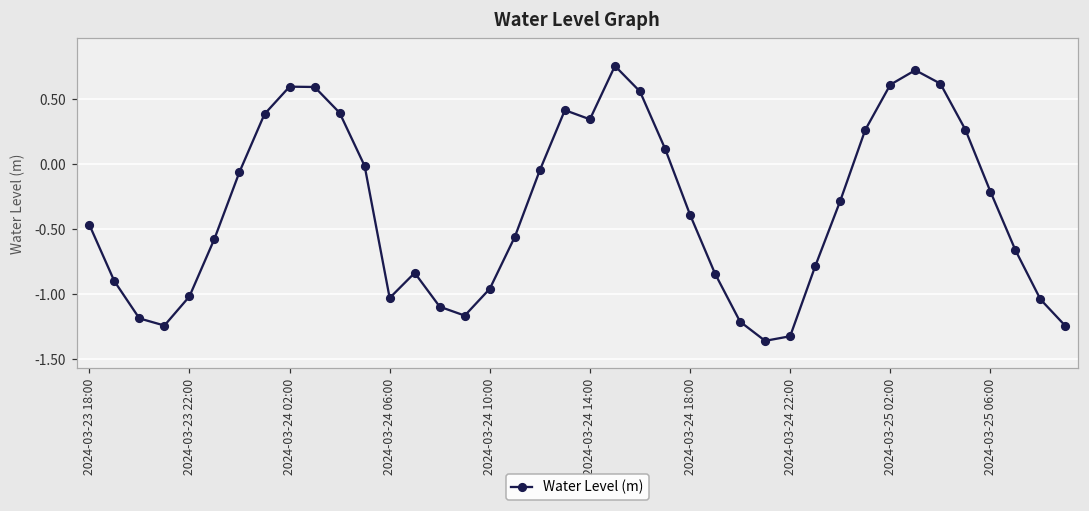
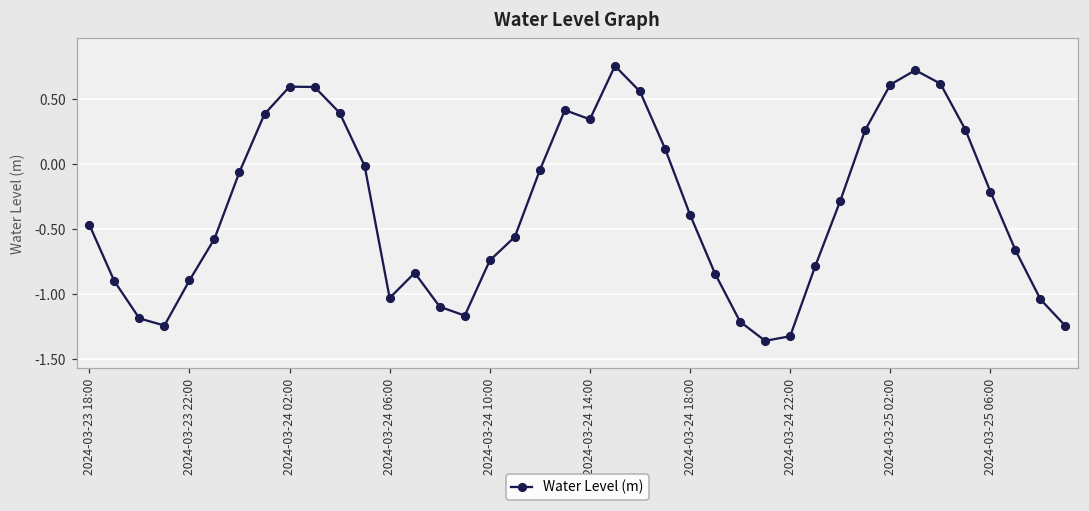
  {
    "2024-03-23 18:00": -0.47,
-   "2024-03-23 22:00": -1.02,
+   "2024-03-23 22:00": -0.90,
    "2024-03-24 02:00": 0.59,
    "2024-03-24 06:00": -1.03,
-   "2024-03-24 10:00": -0.96,
+   "2024-03-24 10:00": -0.74,
    "2024-03-24 14:00": 0.34,
    "2024-03-24 18:00": -0.39,
    "2024-03-24 22:00": -1.32,
    "2024-03-25 02:00": 0.61,
    "2024-03-25 06:00": -0.21
  }
